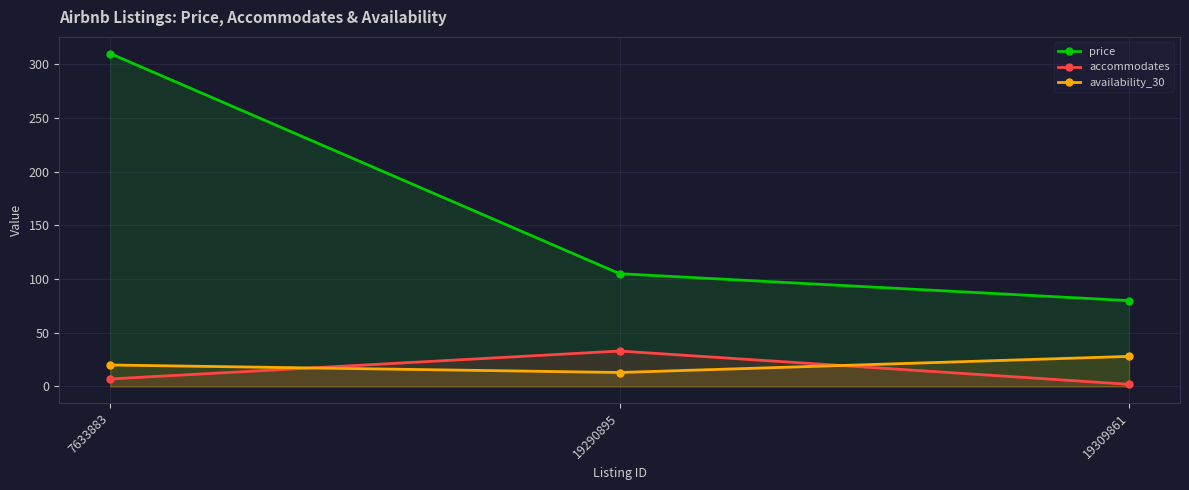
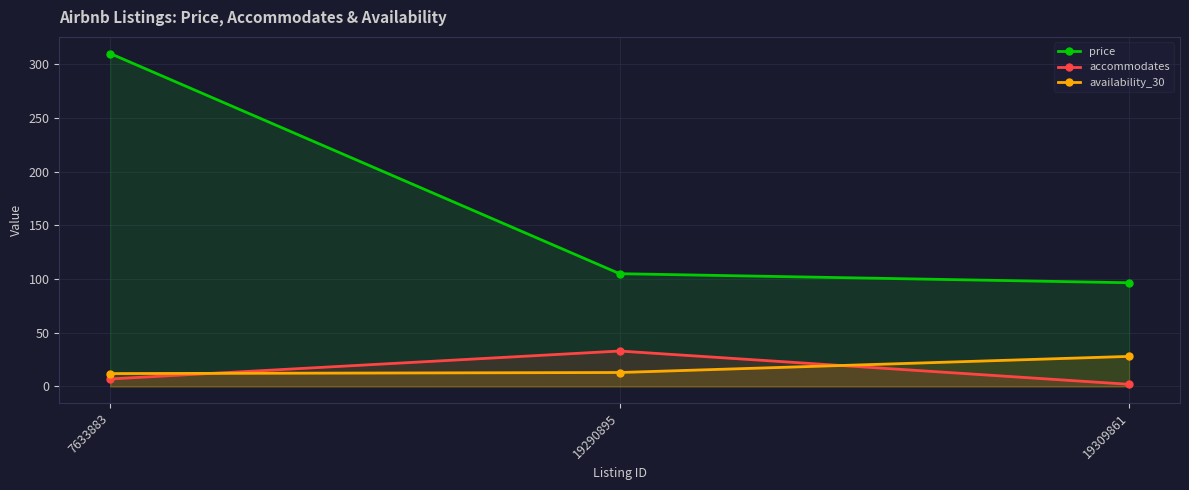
  {
    "price": {
      "7633883": 310,
      "19290895": 105,
-     "19309861": 80
+     "19309861": 97
    },
    "accommodates": {
      "7633883": 7,
      "19290895": 33,
      "19309861": 2
    },
    "availability_30": {
-     "7633883": 20,
+     "7633883": 12,
      "19290895": 13,
      "19309861": 28
    }
  }
